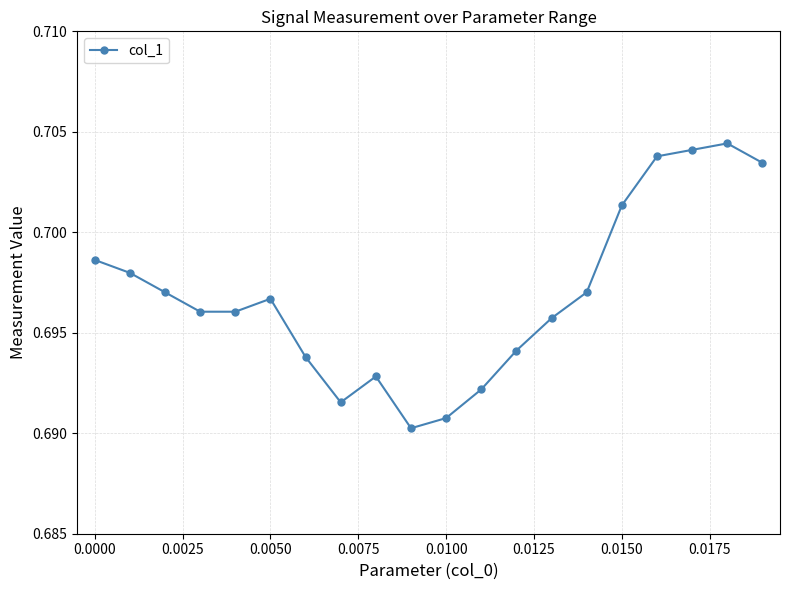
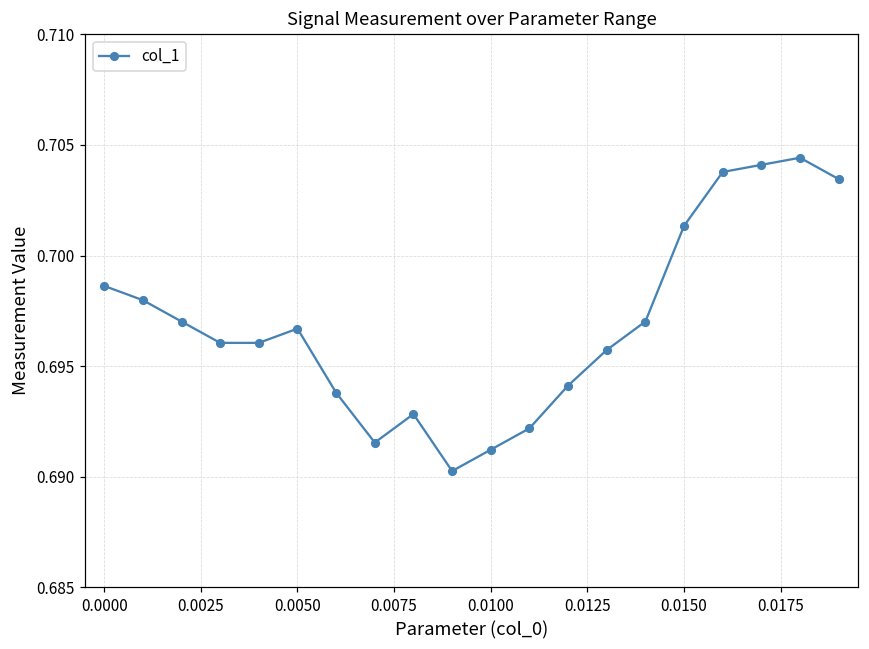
  {
    "0.0000": 0.6986,
    "0.0050": 0.6967,
-   "0.0100": 0.6908,
+   "0.0100": 0.6912,
    "0.0150": 0.7013
  }
